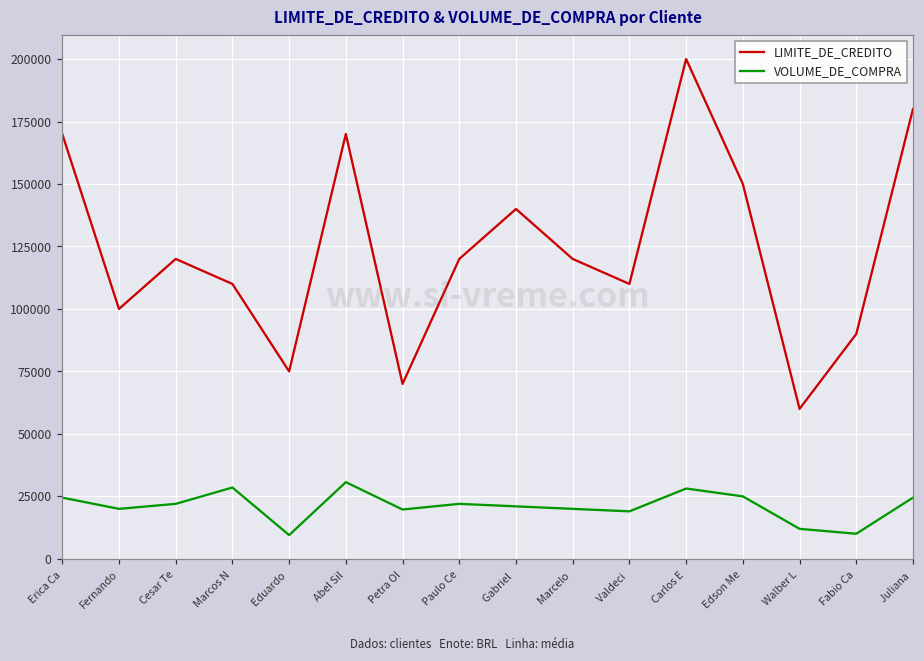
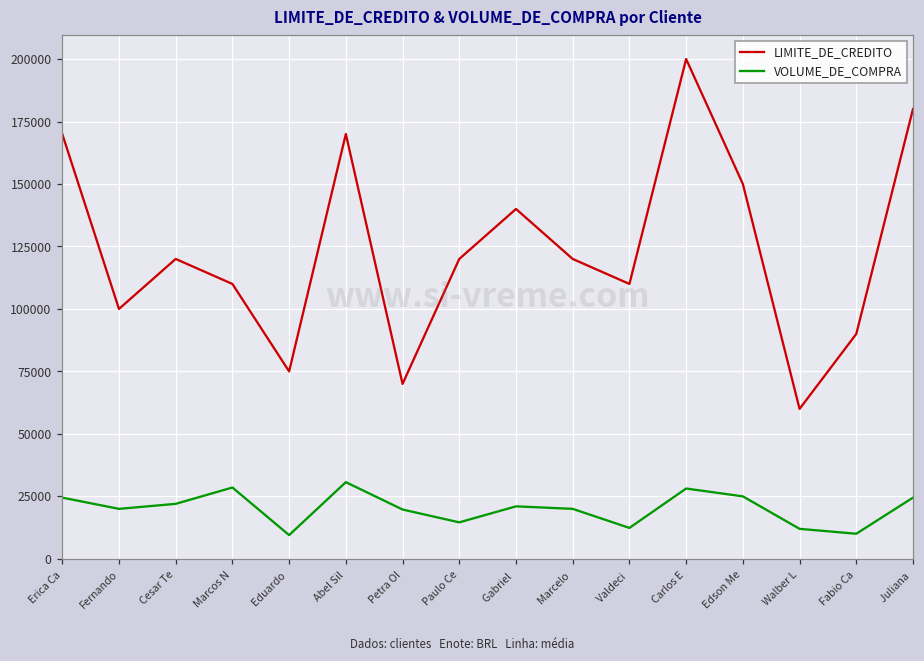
  {
    "LIMITE_DE_CREDITO": {
      "Erica Ca": 170000,
      "Fernando": 100000,
      "Cesar Te": 120000,
      "Marcos N": 110000,
      "Eduardo": 75000,
      "Abel Sil": 170000,
      "Petra Ol": 70000,
      "Paulo Ce": 120000,
      "Gabriel": 140000,
      "Marcelo": 120000,
      "Valdeci": 110000,
      "Carlos E": 200000,
      "Edson Me": 150000,
      "Walber L": 60000,
      "Fabio Ca": 90000,
      "Juliana": 180000
    },
    "VOLUME_DE_COMPRA": {
      "Erica Ca": 25000,
      "Fernando": 20000,
      "Cesar Te": 22000,
      "Marcos N": 29000,
      "Eduardo": 10000,
      "Abel Sil": 31000,
      "Petra Ol": 20000,
-     "Paulo Ce": 22000,
+     "Paulo Ce": 15000,
      "Gabriel": 21000,
      "Marcelo": 20000,
-     "Valdeci": 19000,
+     "Valdeci": 12000,
      "Carlos E": 28000,
      "Edson Me": 25000,
      "Walber L": 12000,
      "Fabio Ca": 10000,
      "Juliana": 25000
    }
  }
